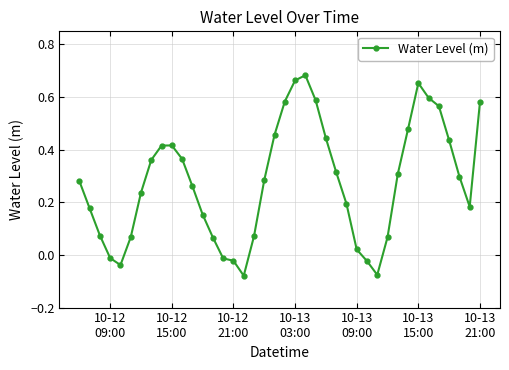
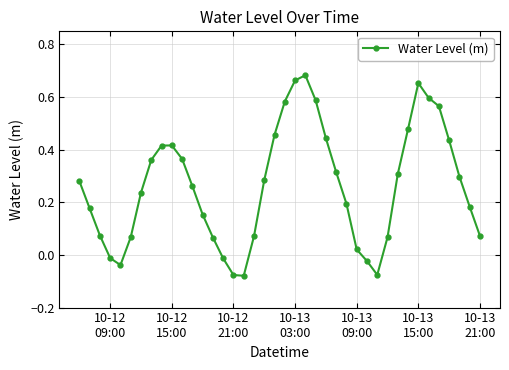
  {
    "10-12 09:00": -0.01,
    "10-12 15:00": 0.42,
-   "10-12 21:00": -0.02,
+   "10-12 21:00": -0.08,
    "10-13 03:00": 0.66,
    "10-13 09:00": 0.02,
    "10-13 15:00": 0.65,
-   "10-13 21:00": 0.58
+   "10-13 21:00": 0.07
  }
